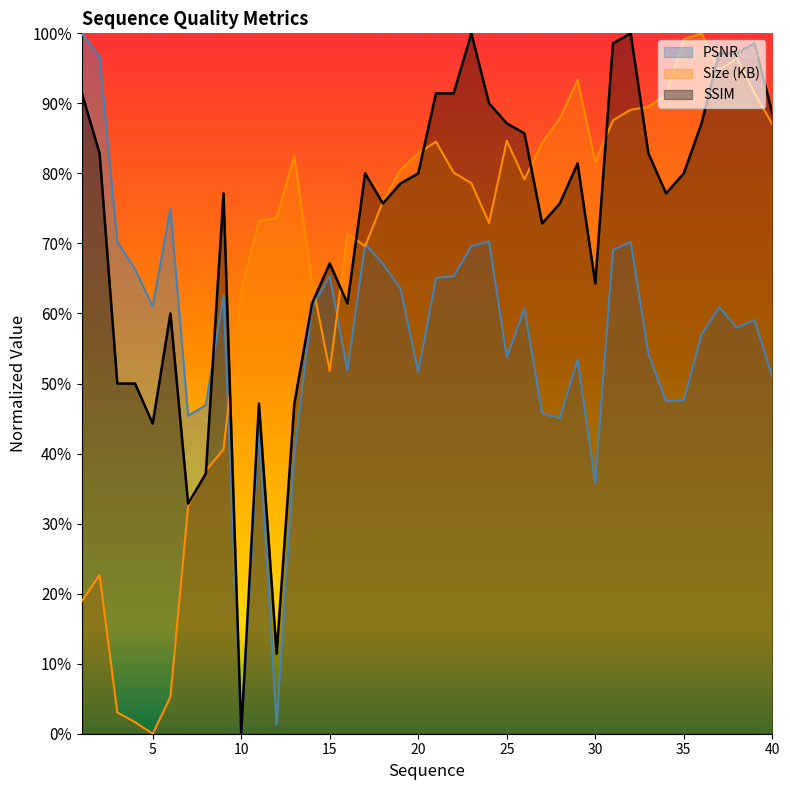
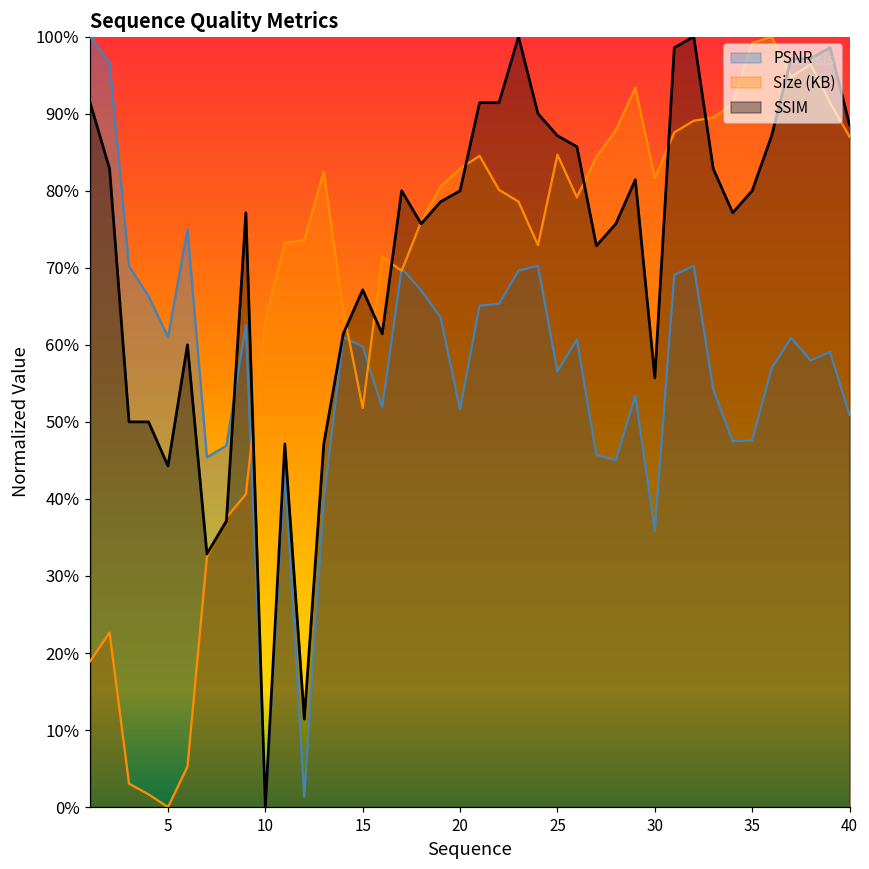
  {
    "PSNR": {
      "5": "61%",
-     "15": "65%",
+     "15": "60%",
      "20": "52%",
-     "25": "54%",
+     "25": "57%",
      "30": "36%",
      "35": "48%",
      "40": "51%"
    },
    "Size (KB)": {
      "5": "0%",
      "10": "63%",
      "15": "52%",
      "20": "83%",
      "25": "85%",
      "30": "82%",
      "35": "99%",
      "40": "87%"
    },
    "SSIM": {
      "5": "44%",
      "15": "67%",
      "20": "80%",
      "25": "87%",
-     "30": "64%",
+     "30": "56%",
      "35": "80%",
      "40": "89%"
    }
  }
